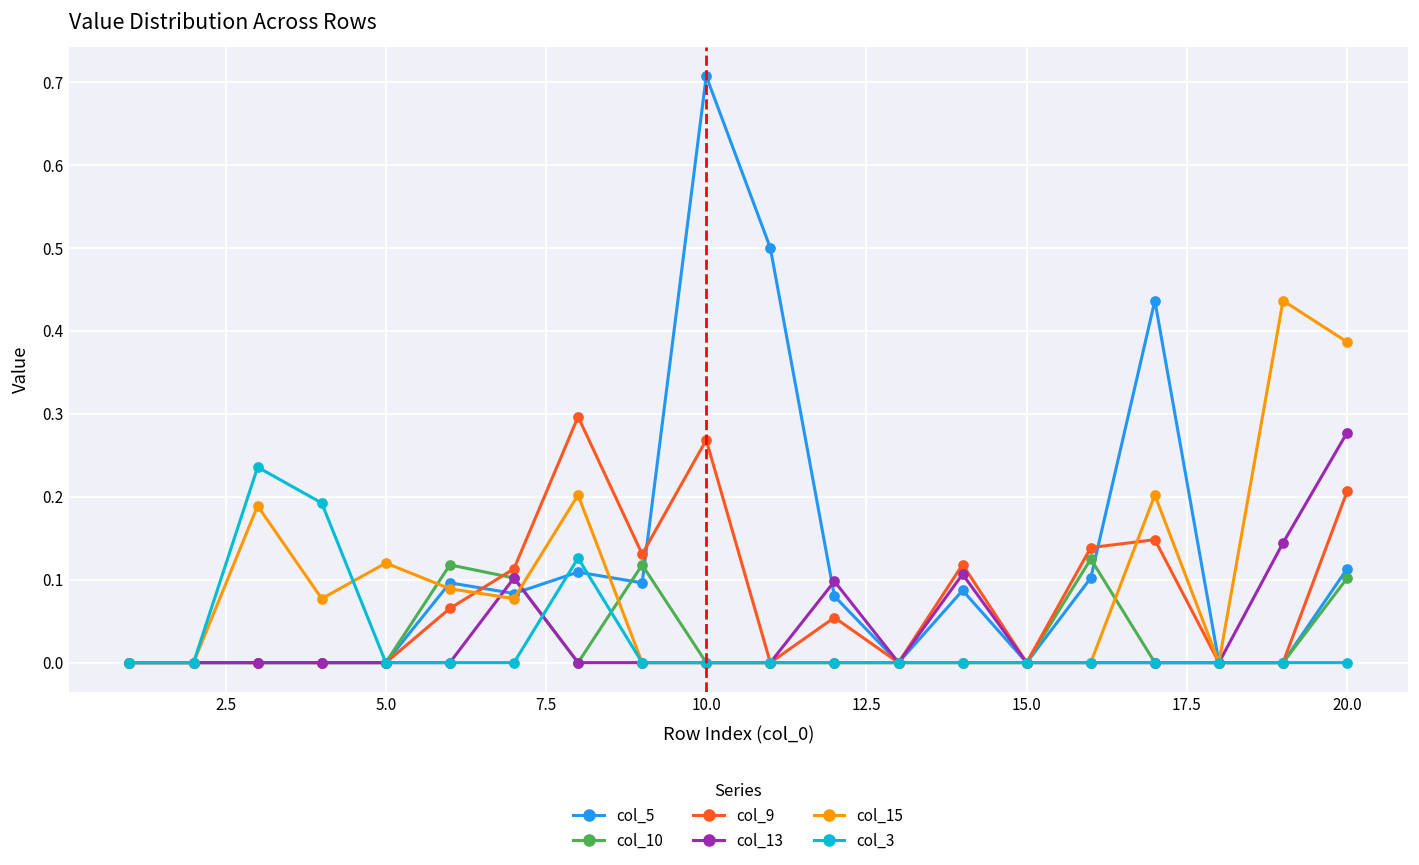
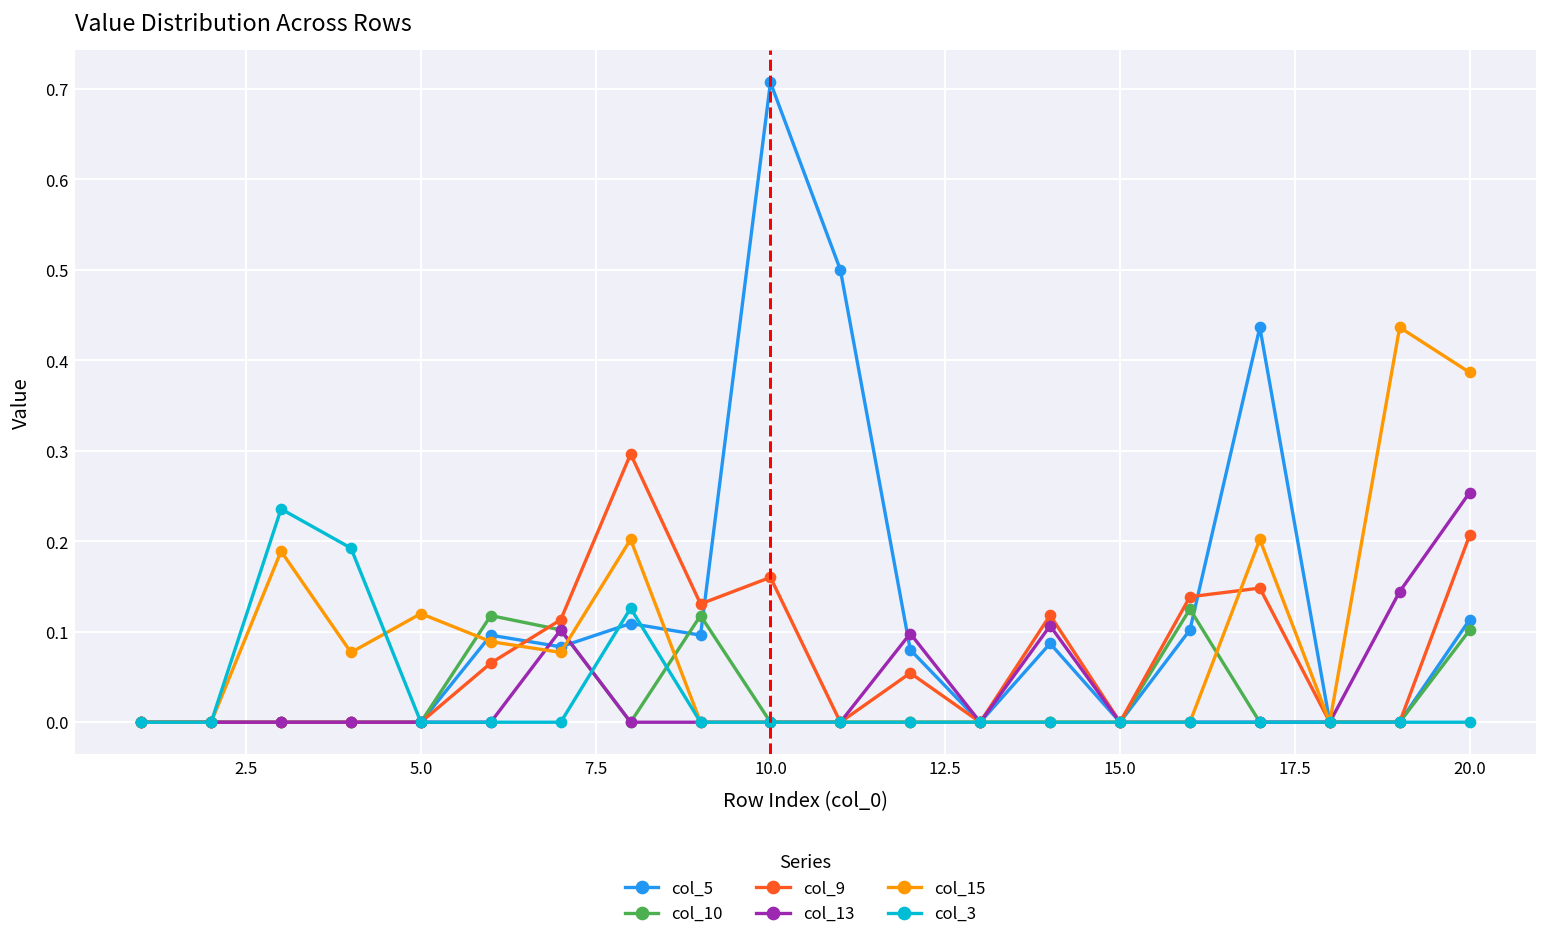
  {
    "col_10": {
      "20.0": 0.10
    },
    "col_9": {
-     "10.0": 0.27,
+     "10.0": 0.16,
      "20.0": 0.21
    },
    "col_13": {
-     "20.0": 0.28
+     "20.0": 0.25
    },
    "col_15": {
      "5.0": 0.12,
      "20.0": 0.39
    }
  }
